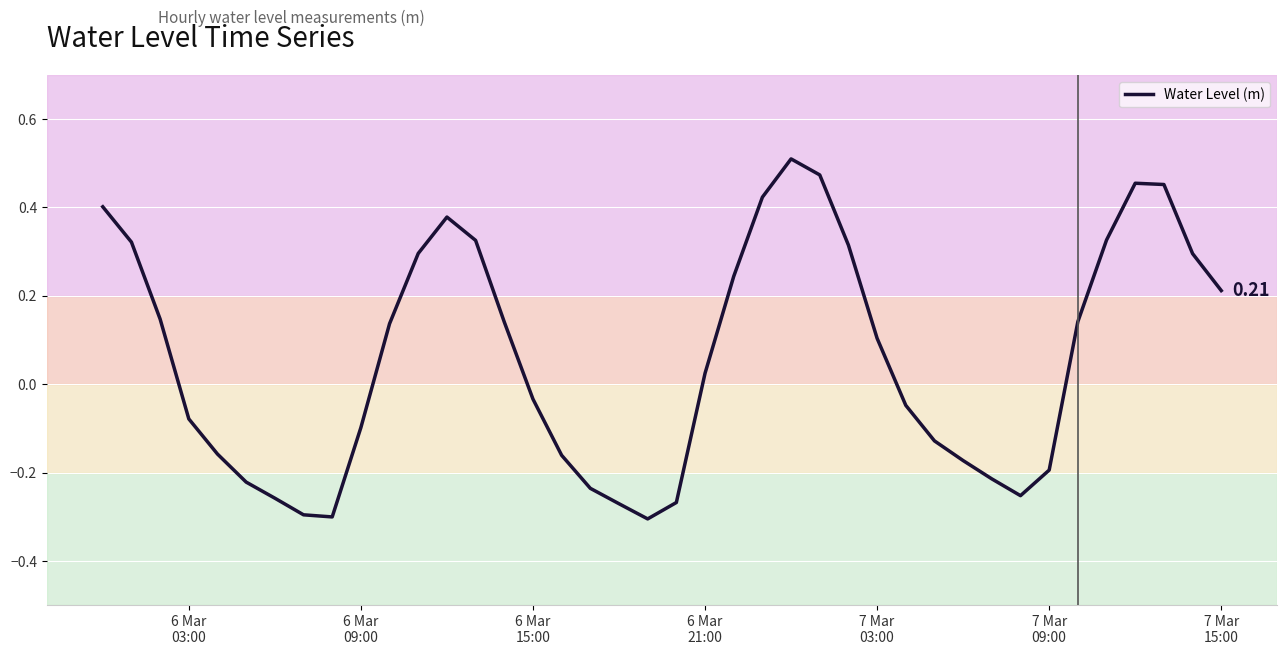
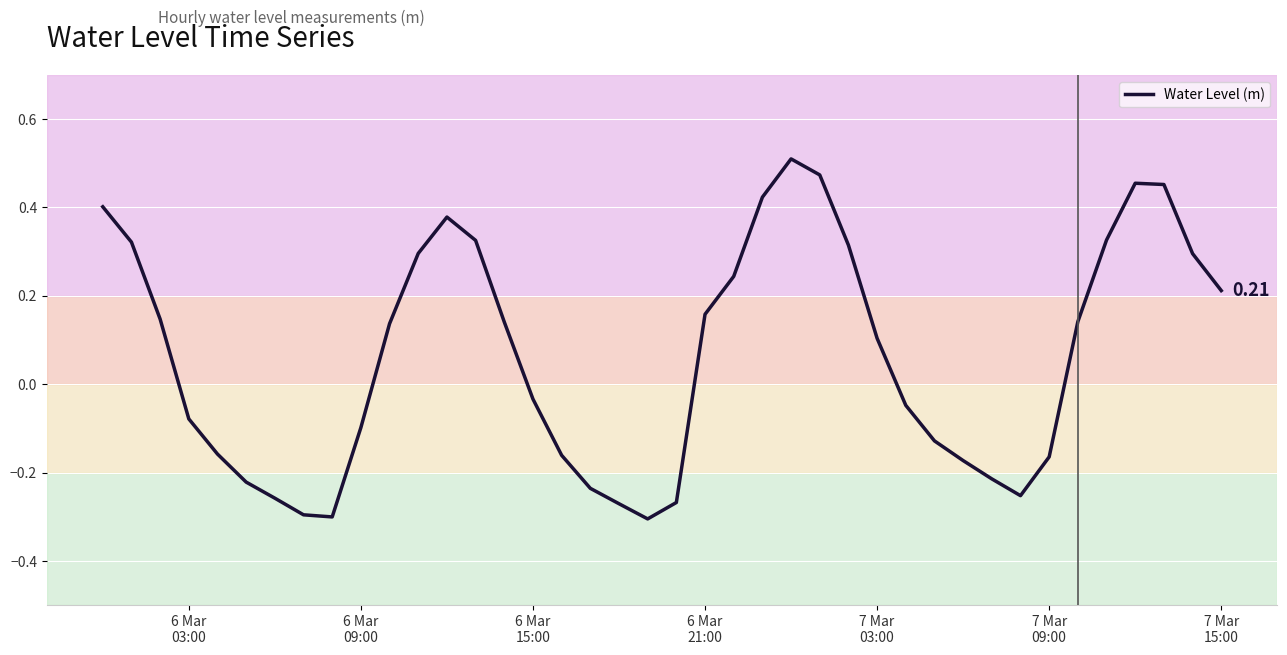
  {
    "6 Mar 03:00": -0.08,
    "6 Mar 09:00": -0.10,
    "6 Mar 15:00": -0.03,
-   "6 Mar 21:00": 0.02,
+   "6 Mar 21:00": 0.16,
    "7 Mar 03:00": 0.10,
-   "7 Mar 09:00": -0.19
+   "7 Mar 09:00": -0.16
  }
